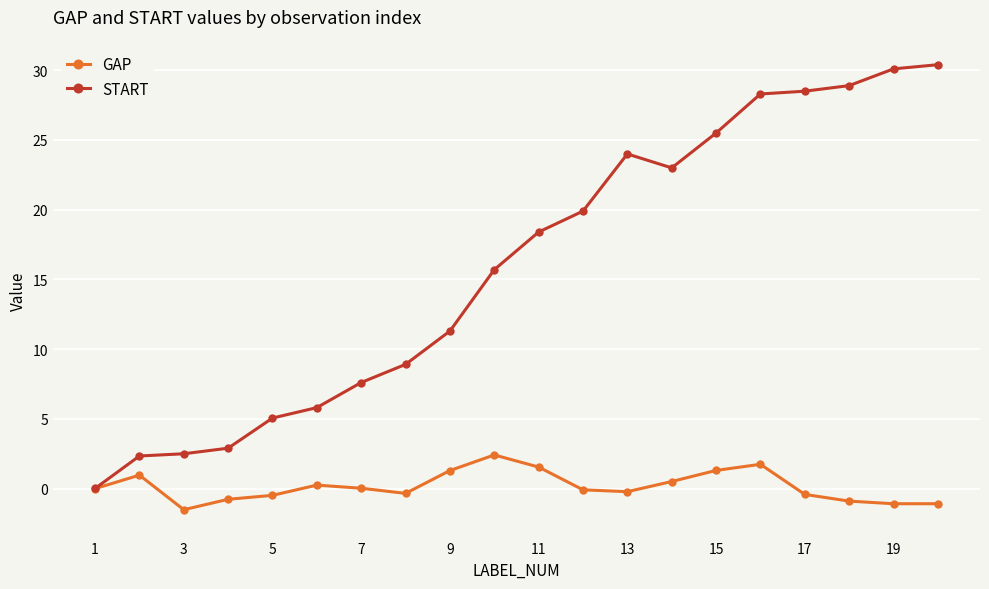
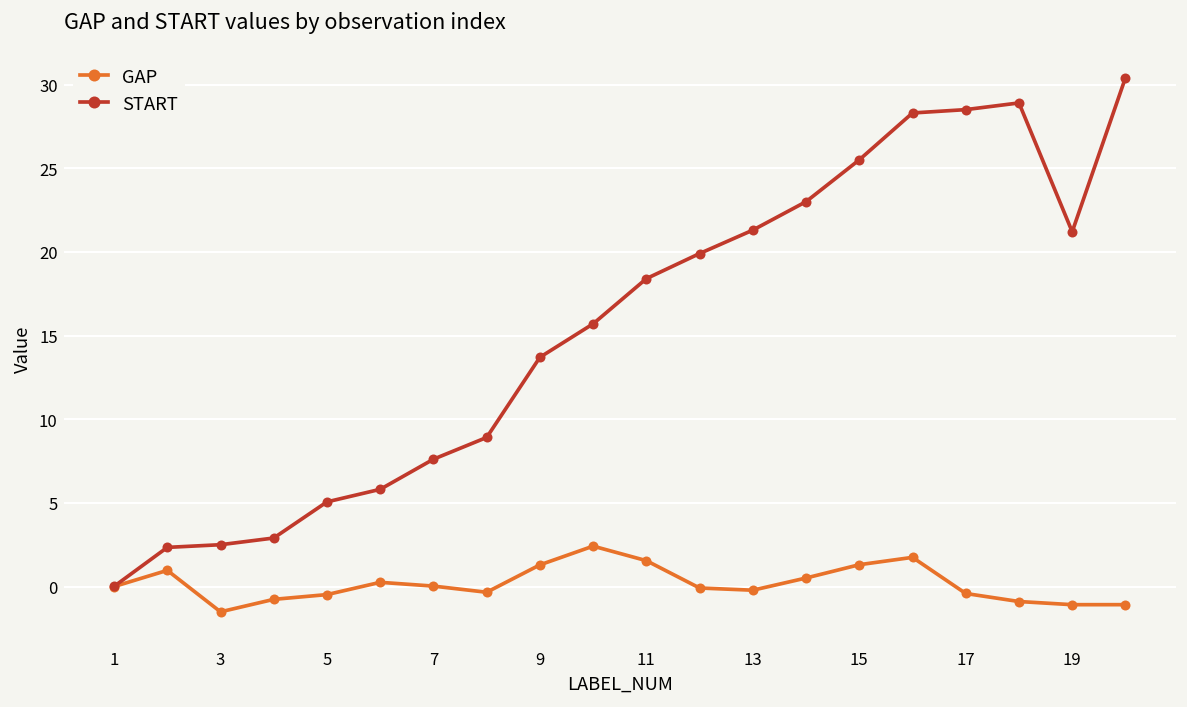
  {
    "GAP": {
      "3": -1.5,
      "5": -0.5,
      "7": 0.0,
      "9": 1.3,
      "11": 1.5,
      "13": -0.2,
      "15": 1.3,
      "17": -0.4,
      "19": -1.1
    },
    "START": {
      "3": 2.5,
      "5": 5.1,
      "7": 7.6,
-     "9": 11.3,
+     "9": 13.7,
      "11": 18.4,
-     "13": 24.0,
+     "13": 21.3,
      "15": 25.5,
      "17": 28.5,
-     "19": 30.1
+     "19": 21.2
    }
  }
